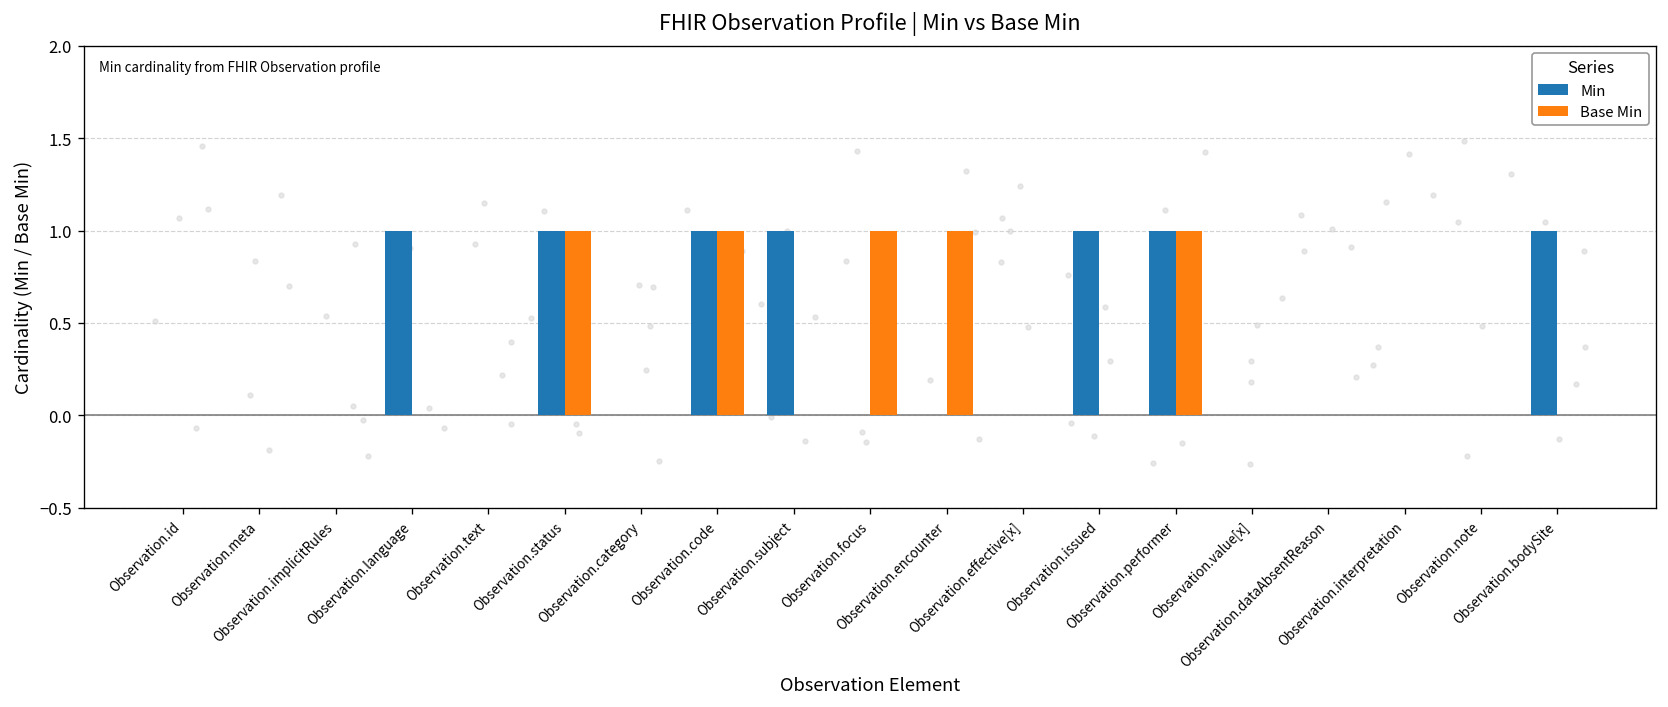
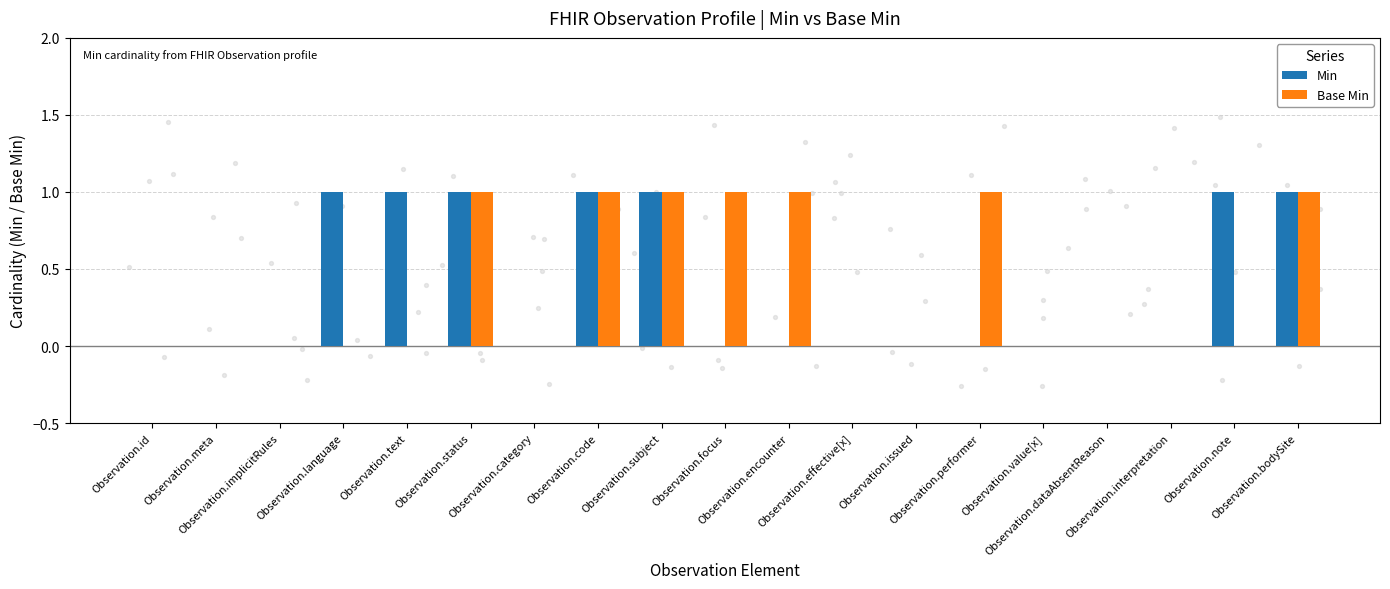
  {
    "Min": {
      "Observation.id": 0,
      "Observation.meta": 0,
      "Observation.implicitRules": 0,
      "Observation.language": 1,
-     "Observation.text": 0,
+     "Observation.text": 1,
      "Observation.status": 1,
      "Observation.category": 0,
      "Observation.code": 1,
      "Observation.subject": 1,
      "Observation.focus": 0,
      "Observation.encounter": 0,
      "Observation.effective[x]": 0,
-     "Observation.issued": 1,
-     "Observation.performer": 1,
+     "Observation.issued": 0,
+     "Observation.performer": 0,
      "Observation.value[x]": 0,
      "Observation.dataAbsentReason": 0,
      "Observation.interpretation": 0,
-     "Observation.note": 0,
+     "Observation.note": 1,
      "Observation.bodySite": 1
    },
    "Base Min": {
      "Observation.id": 0,
      "Observation.meta": 0,
      "Observation.implicitRules": 0,
      "Observation.language": 0,
      "Observation.text": 0,
      "Observation.status": 1,
      "Observation.category": 0,
      "Observation.code": 1,
-     "Observation.subject": 0,
+     "Observation.subject": 1,
      "Observation.focus": 1,
      "Observation.encounter": 1,
      "Observation.effective[x]": 0,
      "Observation.issued": 0,
      "Observation.performer": 1,
      "Observation.value[x]": 0,
      "Observation.dataAbsentReason": 0,
      "Observation.interpretation": 0,
      "Observation.note": 0,
-     "Observation.bodySite": 0
+     "Observation.bodySite": 1
    }
  }
